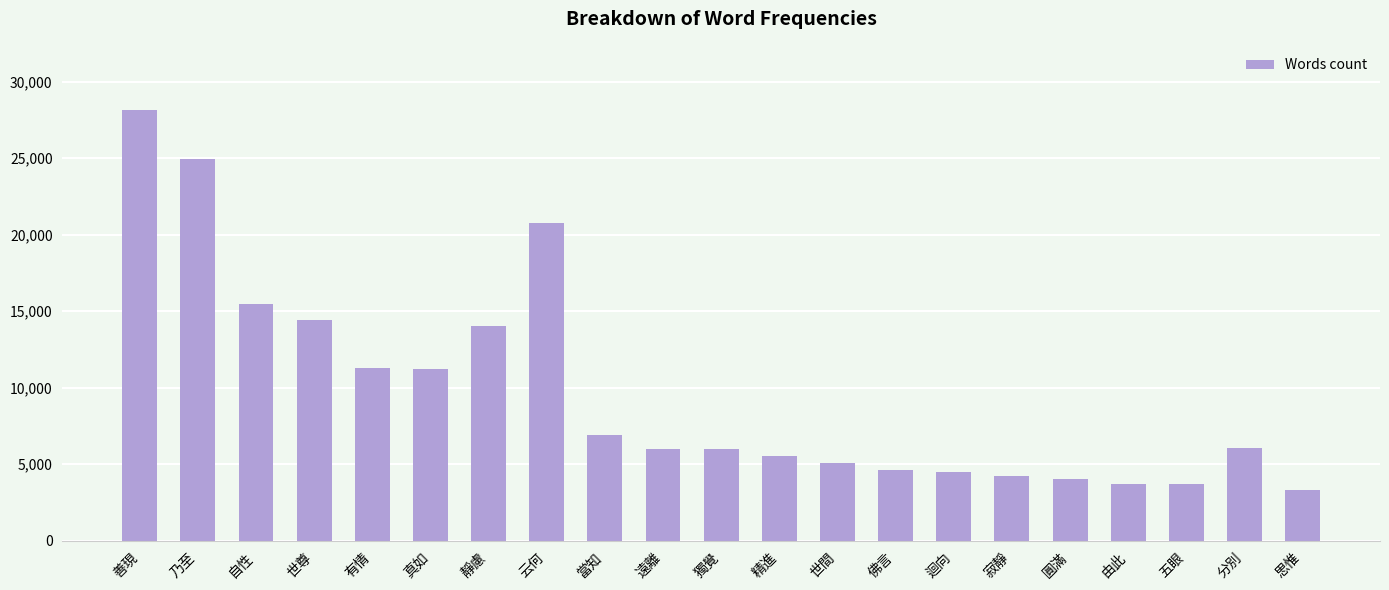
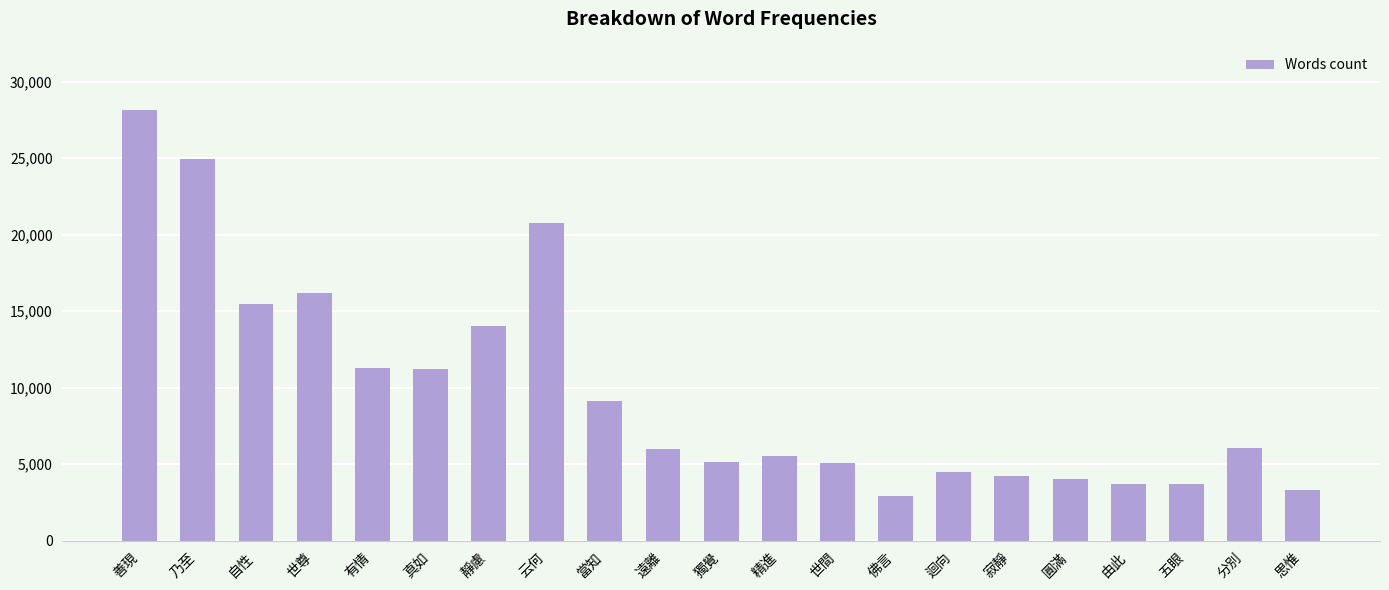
  {
    "善現": "28,100",
    "乃至": "25,000",
    "自性": "15,500",
-   "世尊": "14,400",
+   "世尊": "16,200",
    "有情": "11,300",
    "真如": "11,200",
    "靜慮": "14,100",
    "云何": "20,800",
-   "當知": "6,900",
+   "當知": "9,100",
    "遠離": "6,000",
-   "獨覺": "6,000",
+   "獨覺": "5,100",
    "精進": "5,500",
    "世間": "5,100",
-   "佛言": "4,600",
+   "佛言": "2,900",
    "迴向": "4,500",
    "寂靜": "4,200",
    "圓滿": "4,000",
    "由此": "3,700",
    "五眼": "3,700",
    "分別": "6,000",
    "思惟": "3,300"
  }
